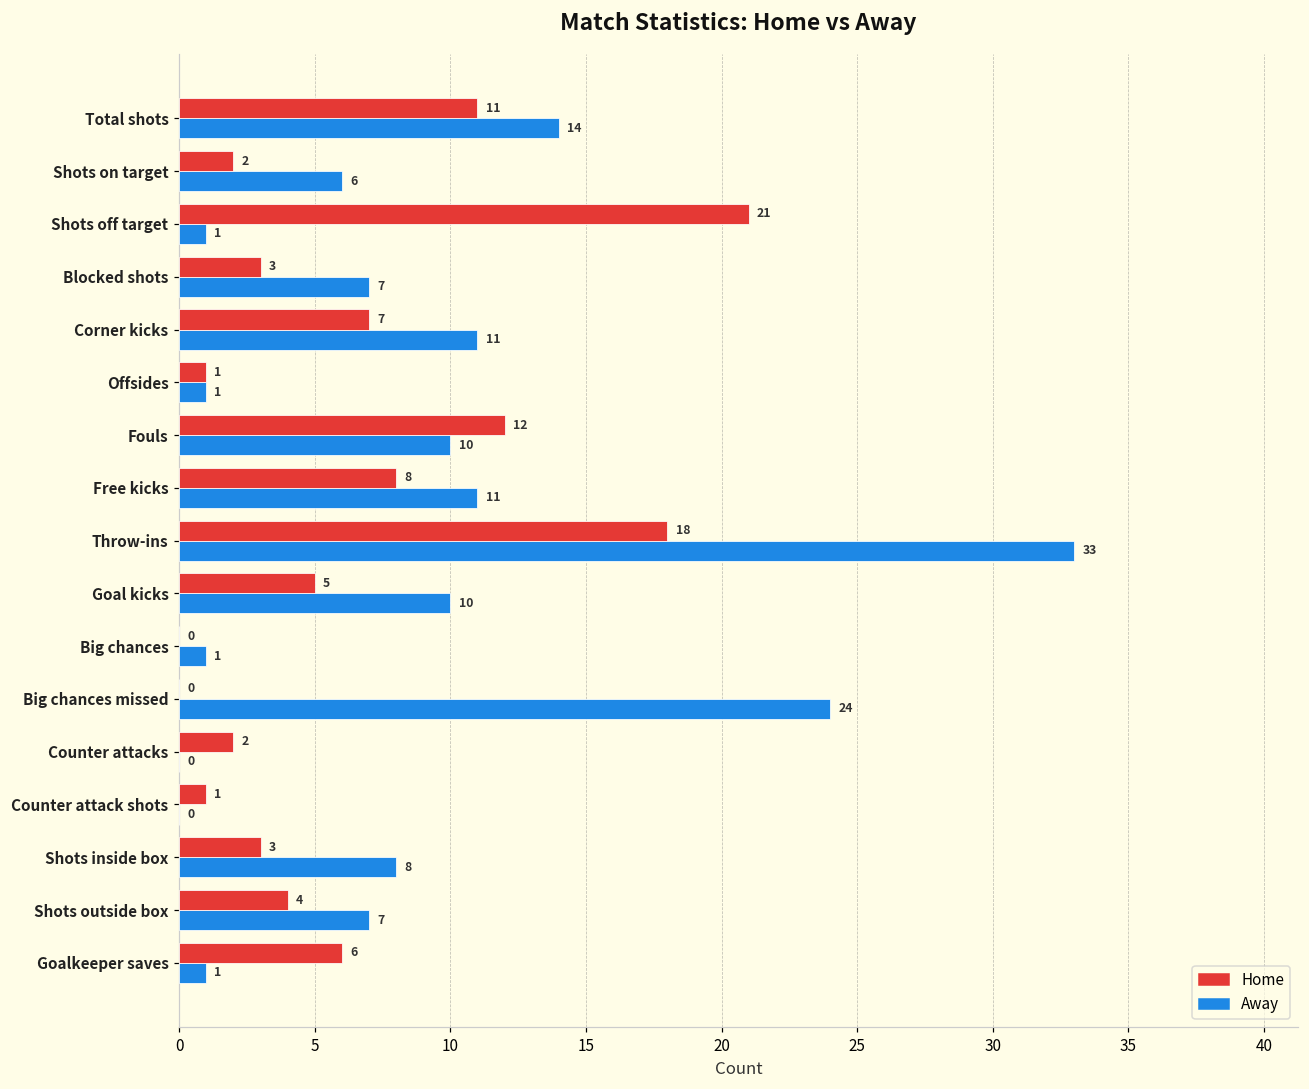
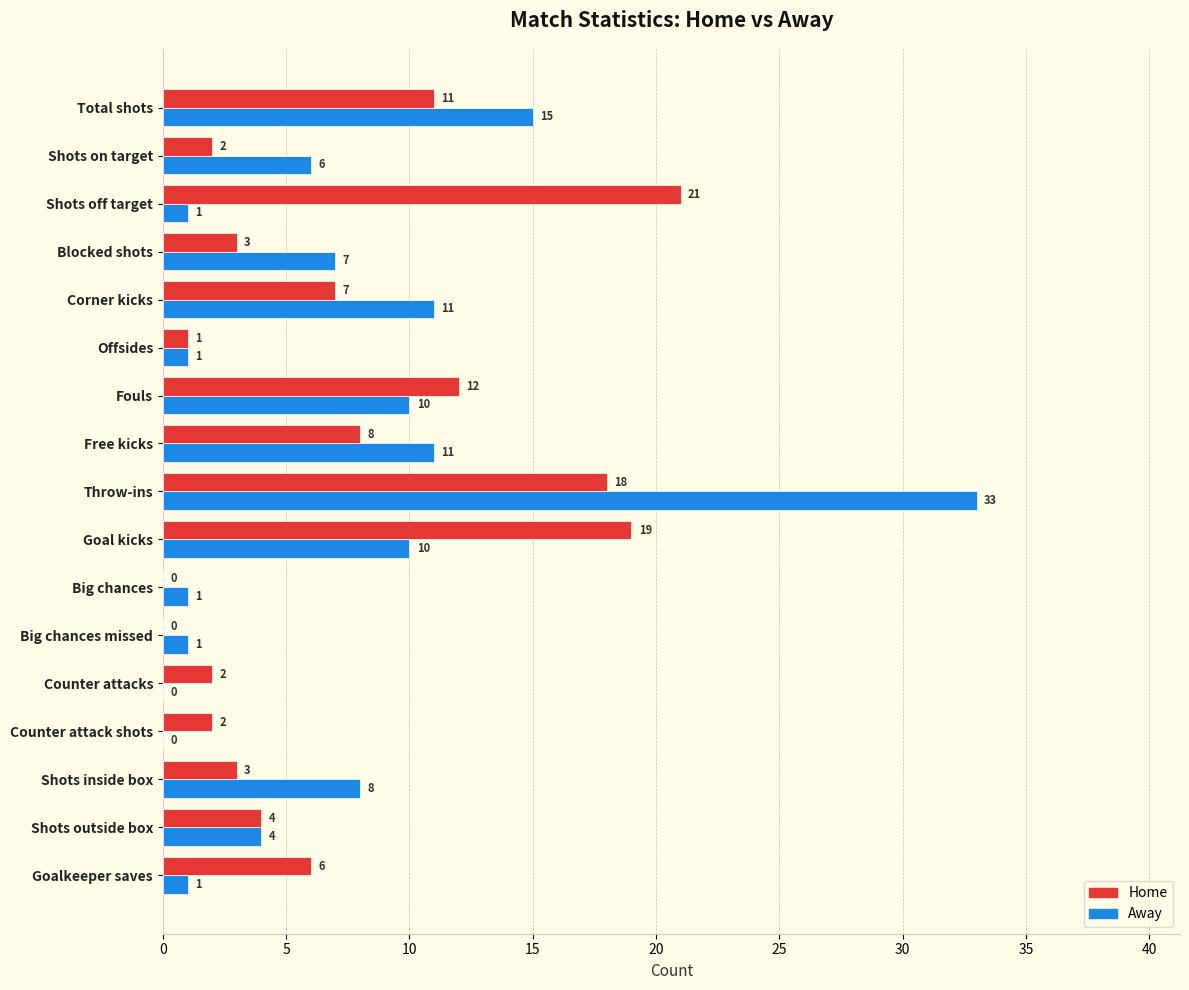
  {
    "Away": {
-     "Total shots": 14,
+     "Total shots": 15,
      "Shots on target": 6,
      "Shots off target": 1,
      "Blocked shots": 7,
      "Corner kicks": 11,
      "Offsides": 1,
      "Fouls": 10,
      "Free kicks": 11,
      "Throw-ins": 33,
      "Goal kicks": 10,
      "Big chances": 1,
-     "Big chances missed": 24,
+     "Big chances missed": 1,
      "Counter attacks": 0,
      "Counter attack shots": 0,
      "Shots inside box": 8,
-     "Shots outside box": 7,
+     "Shots outside box": 4,
      "Goalkeeper saves": 1
    },
    "Home": {
      "Total shots": 11,
      "Shots on target": 2,
      "Shots off target": 21,
      "Blocked shots": 3,
      "Corner kicks": 7,
      "Offsides": 1,
      "Fouls": 12,
      "Free kicks": 8,
      "Throw-ins": 18,
-     "Goal kicks": 5,
+     "Goal kicks": 19,
      "Big chances": 0,
      "Big chances missed": 0,
      "Counter attacks": 2,
-     "Counter attack shots": 1,
+     "Counter attack shots": 2,
      "Shots inside box": 3,
      "Shots outside box": 4,
      "Goalkeeper saves": 6
    }
  }
